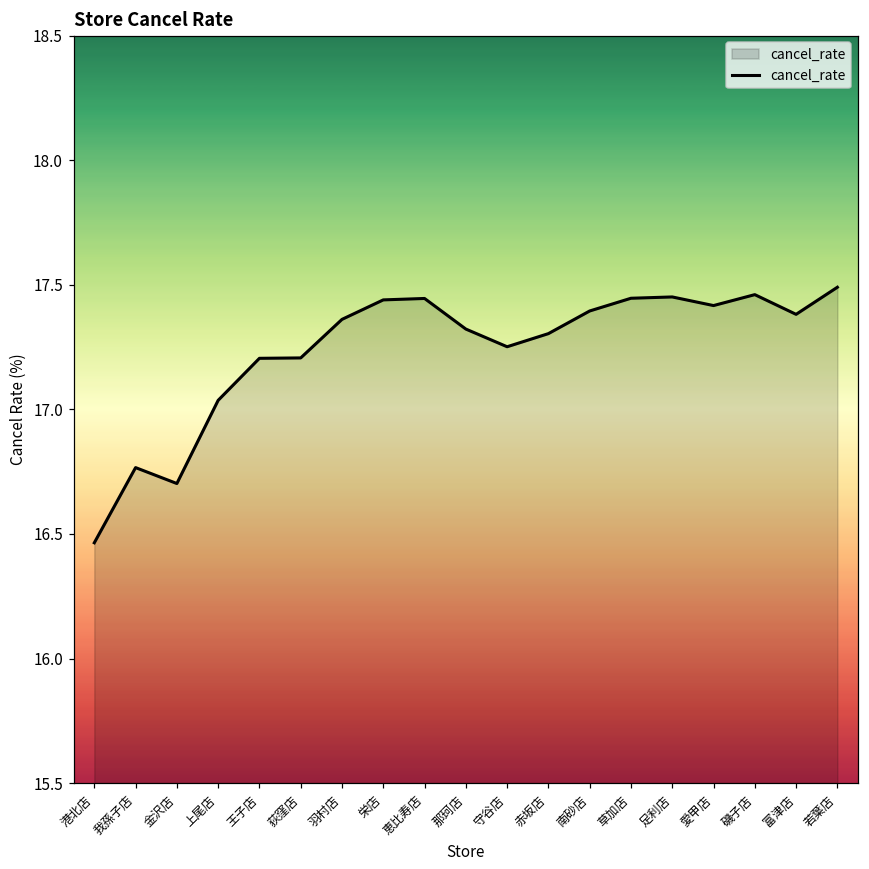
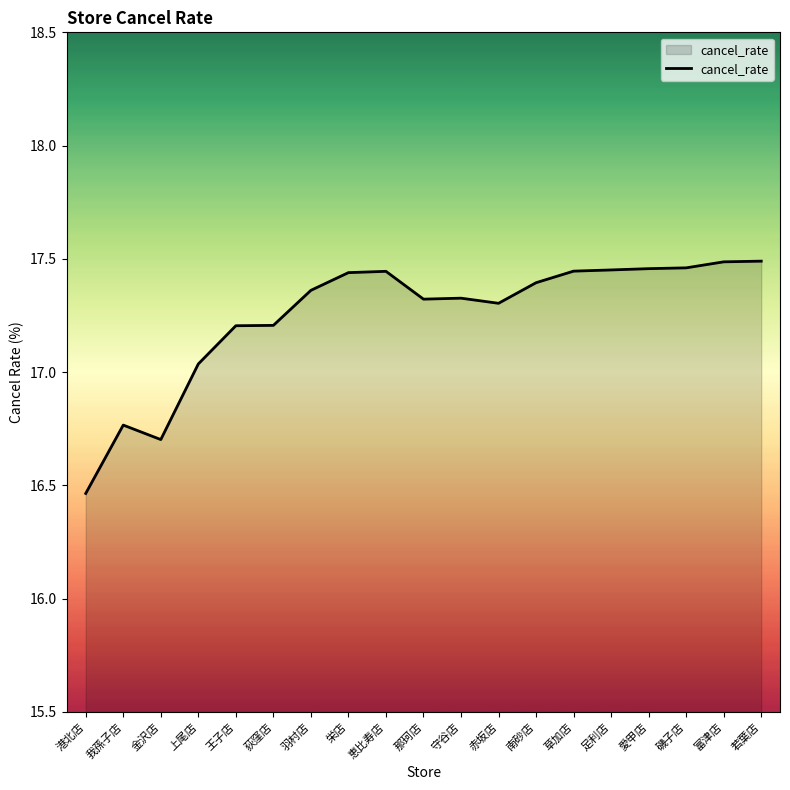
  {
    "港北店": 16.46,
    "我孫子店": 16.77,
    "金沢店": 16.70,
    "上尾店": 17.04,
    "王子店": 17.20,
    "荻窪店": 17.21,
    "羽村店": 17.36,
    "栄店": 17.44,
    "恵比寿店": 17.44,
    "那珂店": 17.32,
-   "守谷店": 17.25,
+   "守谷店": 17.33,
    "赤坂店": 17.30,
    "南砂店": 17.39,
    "草加店": 17.45,
    "足利店": 17.45,
-   "愛甲店": 17.42,
+   "愛甲店": 17.46,
    "磯子店": 17.46,
-   "富津店": 17.38,
+   "富津店": 17.49,
    "若葉店": 17.49
  }
